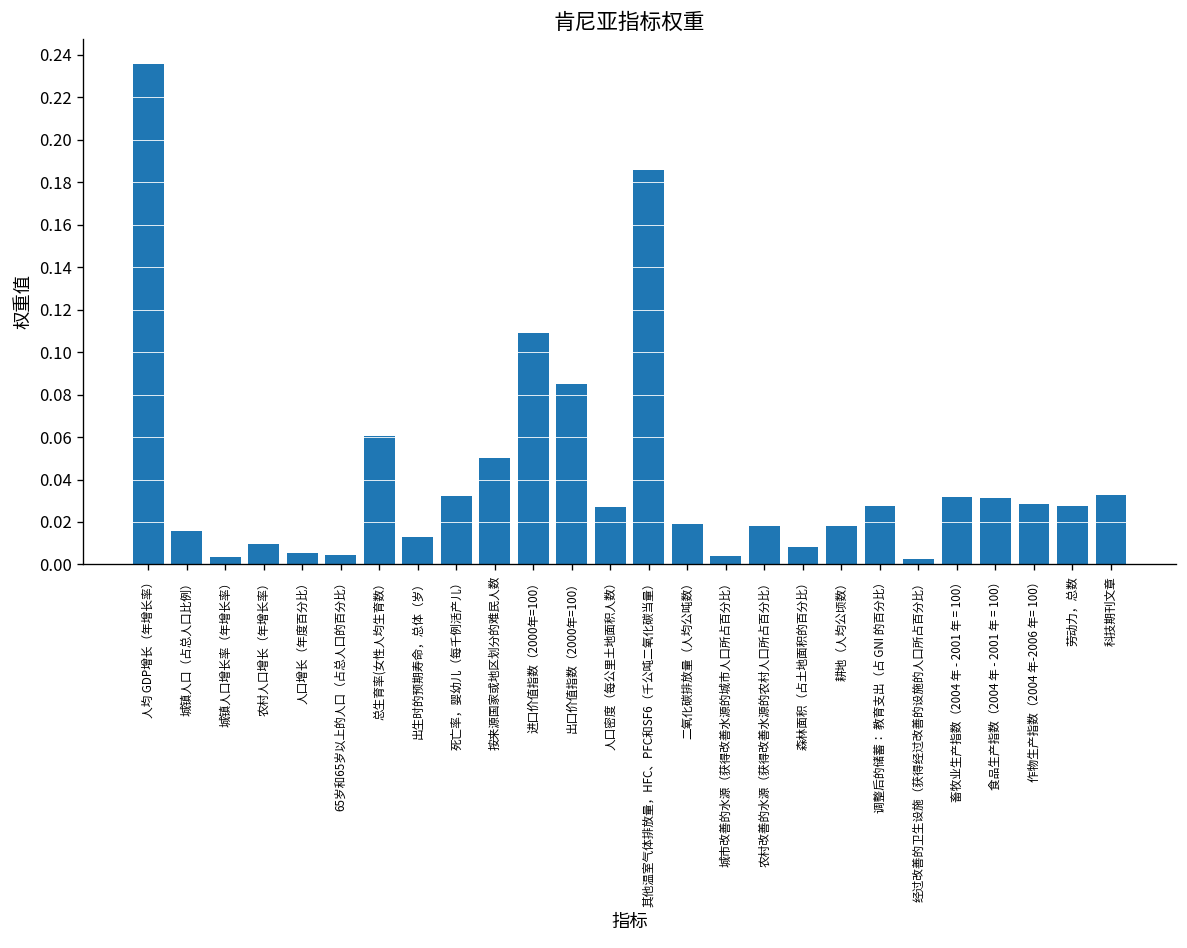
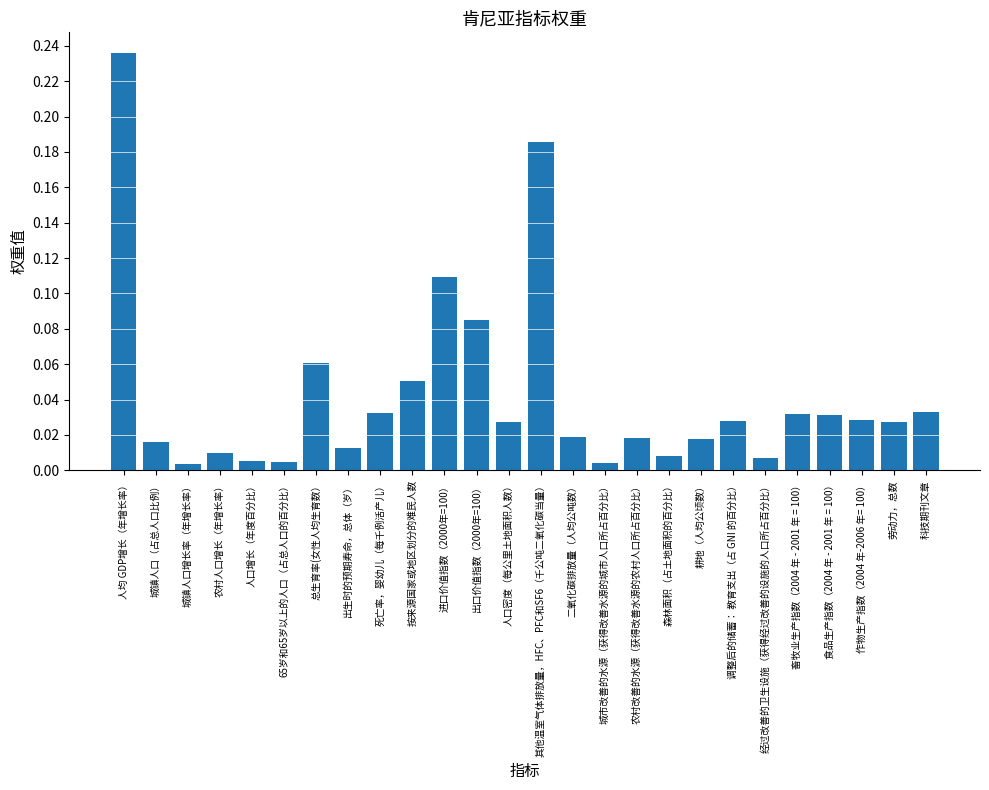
  {
    "人均 GDP增长（年增长率）": 0.236,
    "城镇人口（占总人口比例）": 0.016,
    "城镇人口增长率（年增长率）": 0.004,
    "农村人口增长（年增长率）": 0.010,
    "人口增长（年度百分比）": 0.005,
    "65岁和65岁以上的人口（占总人口的百分比）": 0.005,
    "总生育率(女性人均生育数）": 0.060,
    "出生时的预期寿命，总体（岁）": 0.013,
    "死亡率，婴幼儿（每千例活产儿）": 0.032,
    "按来源国家或地区划分的难民人数": 0.050,
    "进口价值指数（2000年=100）": 0.109,
    "出口价值指数（2000年=100）": 0.085,
    "人口密度（每公里土地面积人数）": 0.027,
    "其他温室气体排放量，HFC、PFC和SF6（千公吨二氧化碳当量）": 0.186,
    "二氧化碳排放量（人均公吨数）": 0.019,
    "城市改善的水源（获得改善水源的城市人口所占百分比）": 0.004,
    "农村改善的水源（获得改善水源的农村人口所占百分比）": 0.018,
    "森林面积（占土地面积的百分比）": 0.008,
    "耕地（人均公顷数）": 0.018,
    "调整后的储蓄： 教育支出（占 GNI 的百分比）": 0.028,
-   "经过改善的卫生设施（获得经过改善的设施的人口所占百分比）": 0.003,
+   "经过改善的卫生设施（获得经过改善的设施的人口所占百分比）": 0.007,
    "畜牧业生产指数（2004 年 - 2001 年 = 100）": 0.032,
    "食品生产指数（2004 年 - 2001 年 = 100）": 0.031,
    "作物生产指数（2004 年-2006 年= 100）": 0.029,
    "劳动力，总数": 0.028,
    "科技期刊文章": 0.033
  }
